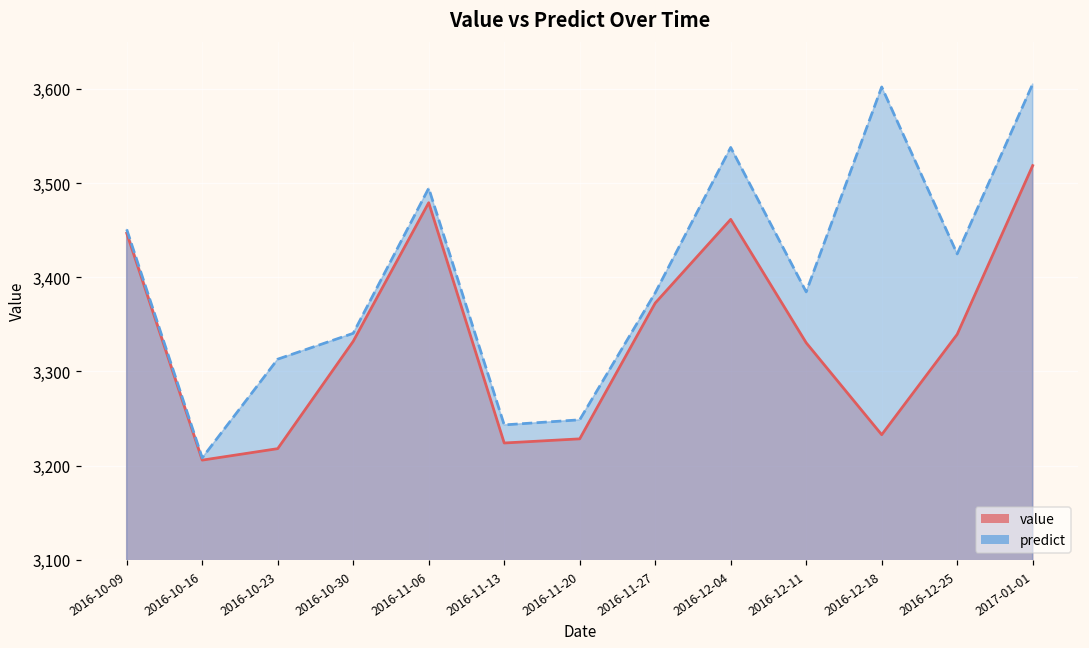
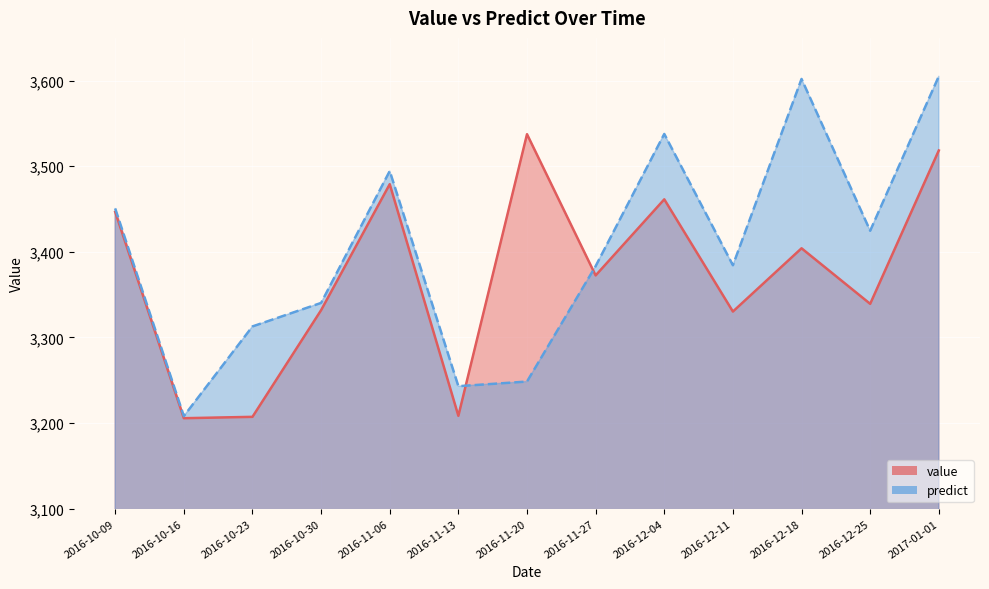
  {
    "value": {
      "2016-10-09": "3,450",
-     "2016-10-23": "3,220",
+     "2016-10-23": "3,210",
      "2016-10-30": "3,330",
      "2016-11-06": "3,480",
-     "2016-11-13": "3,220",
-     "2016-11-20": "3,230",
+     "2016-11-13": "3,210",
+     "2016-11-20": "3,540",
      "2016-11-27": "3,370",
      "2016-12-04": "3,460",
      "2016-12-11": "3,330",
-     "2016-12-18": "3,230",
+     "2016-12-18": "3,400",
      "2016-12-25": "3,340",
      "2017-01-01": "3,520"
    },
    "predict": {
      "2016-10-09": "3,450",
      "2016-10-23": "3,310",
      "2016-10-30": "3,340",
      "2016-11-06": "3,490",
      "2016-11-13": "3,240",
      "2016-11-20": "3,250",
      "2016-11-27": "3,380",
      "2016-12-04": "3,540",
      "2016-12-11": "3,380",
      "2016-12-18": "3,600",
      "2016-12-25": "3,420",
      "2017-01-01": "3,610"
    }
  }
